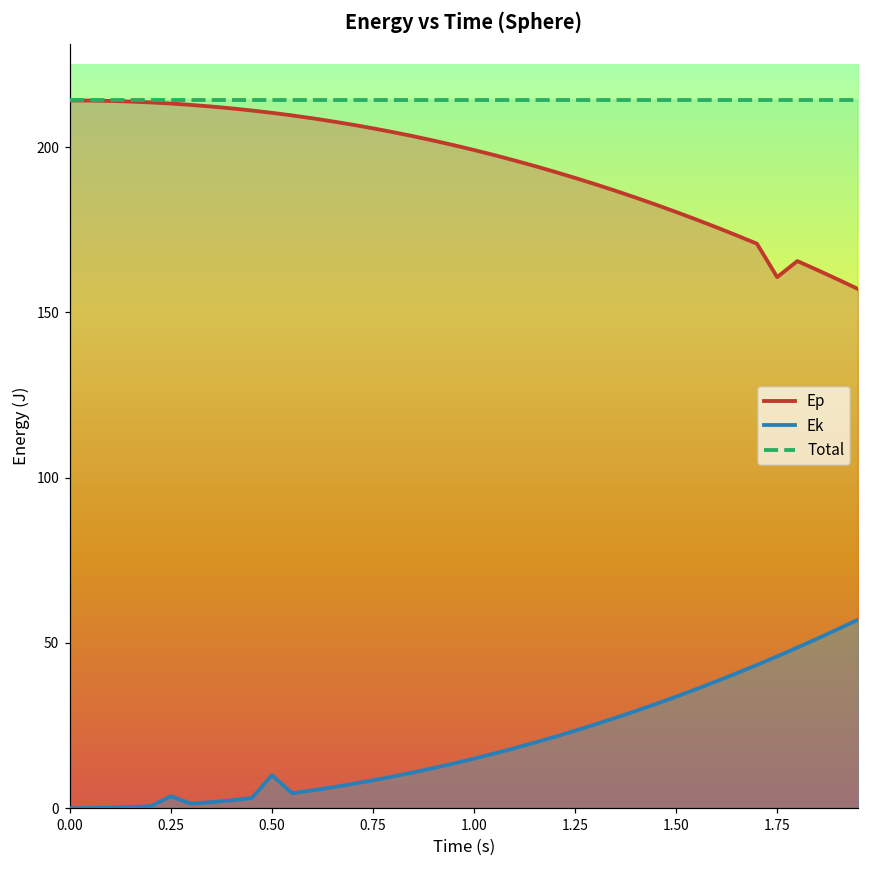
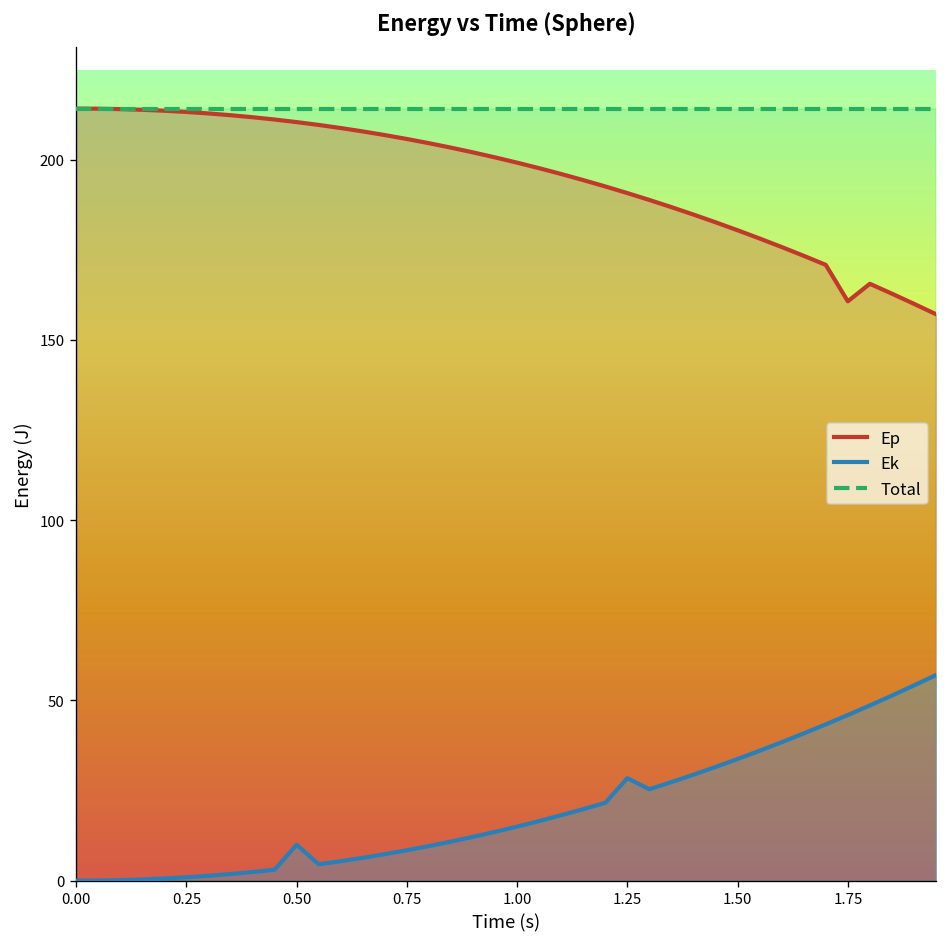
  {
    "Ep": {
      "0.25": 213,
      "0.50": 210,
      "0.75": 206,
      "1.00": 199,
      "1.25": 191,
      "1.50": 180,
      "1.75": 161
    },
    "Ek": {
      "0.00": 0,
-     "0.25": 4,
+     "0.25": 1,
      "0.50": 10,
      "0.75": 8,
      "1.00": 15,
-     "1.25": 23,
+     "1.25": 28,
      "1.50": 34,
      "1.75": 46
    },
    "Total": {
      "0.25": 214,
      "0.50": 214,
      "0.75": 214,
      "1.00": 214,
      "1.25": 214,
      "1.50": 214,
      "1.75": 214
    }
  }
